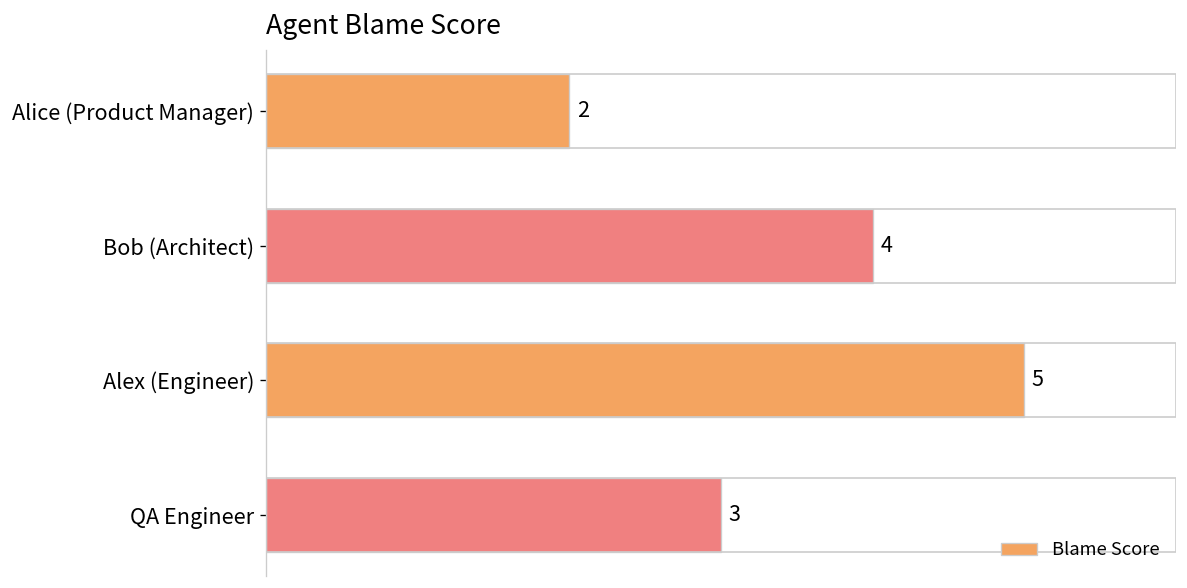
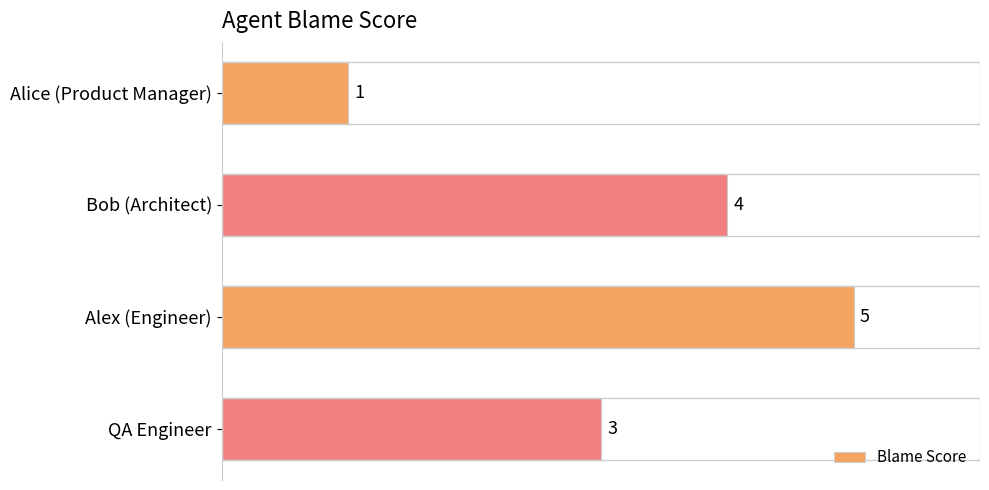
  {
-   "Alice (Product Manager)": 2,
+   "Alice (Product Manager)": 1,
    "Bob (Architect)": 4,
    "Alex (Engineer)": 5,
    "QA Engineer": 3
  }
